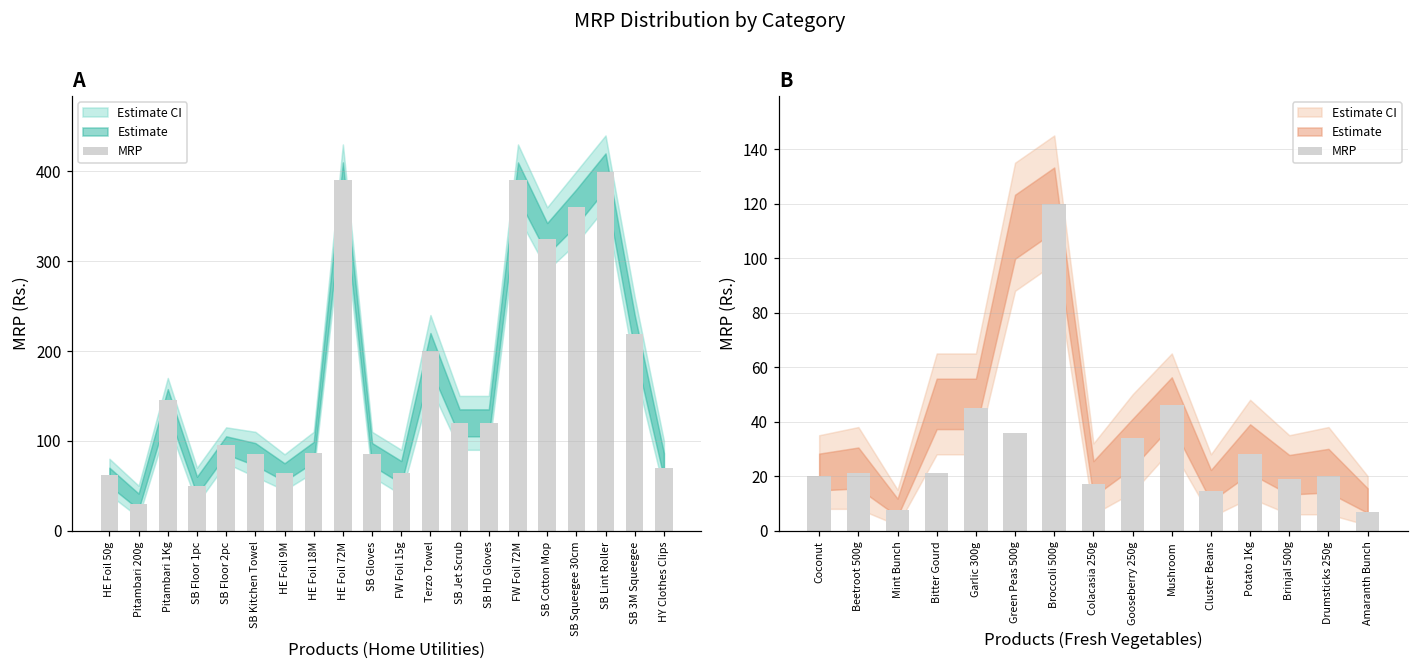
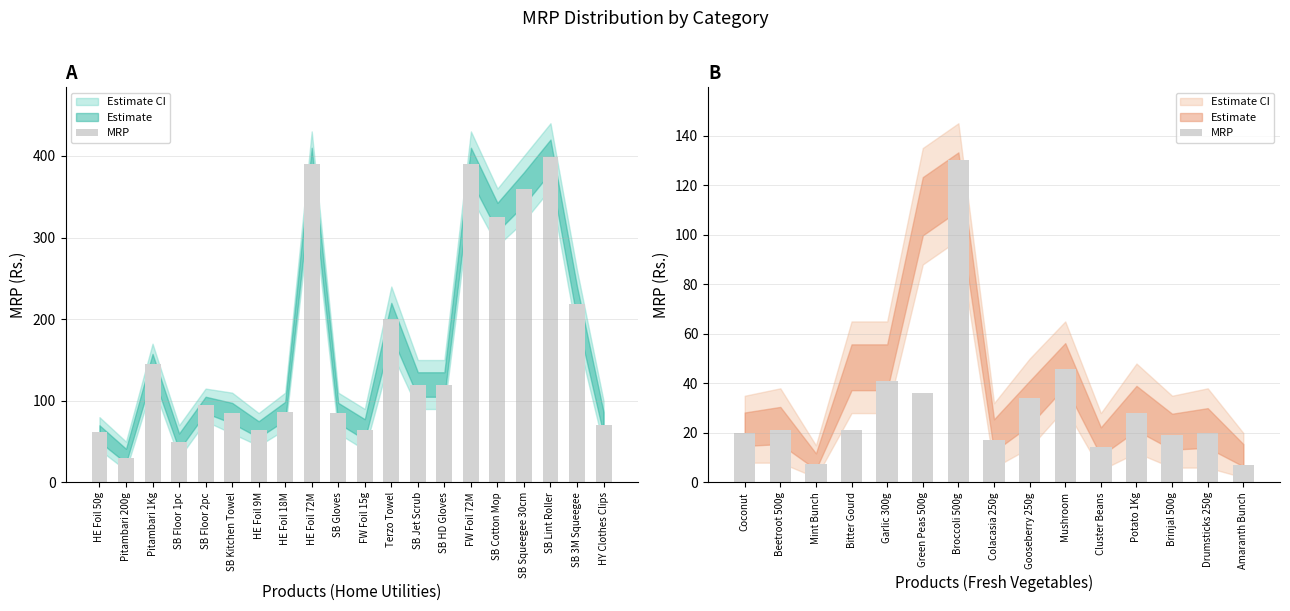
  {
    "B": {
      "MRP": {
        "Coconut": 20,
        "Beetroot 500g": 21,
        "Mint Bunch": 8,
        "Bitter Gourd": 21,
-       "Garlic 300g": 45,
+       "Garlic 300g": 41,
        "Green Peas 500g": 36,
-       "Broccoli 500g": 120,
+       "Broccoli 500g": 130,
        "Colacasia 250g": 17,
        "Gooseberry 250g": 34,
        "Mushroom": 46,
        "Cluster Beans": 15,
        "Potato 1Kg": 28,
        "Brinjal 500g": 19,
        "Drumsticks 250g": 20,
        "Amaranth Bunch": 7
      }
    }
  }
